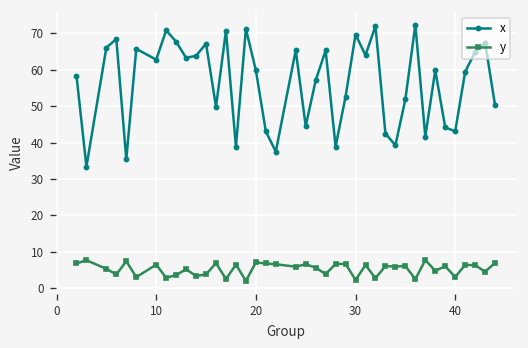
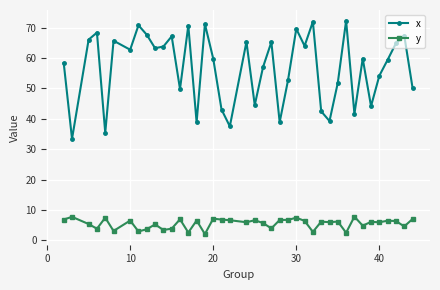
  {
    "x": {
      "10": 63,
      "20": 60,
      "30": 70,
-     "40": 43
+     "40": 54
    },
    "y": {
      "10": 6,
      "20": 7,
-     "30": 2,
-     "40": 3
+     "30": 7,
+     "40": 6
    }
  }
